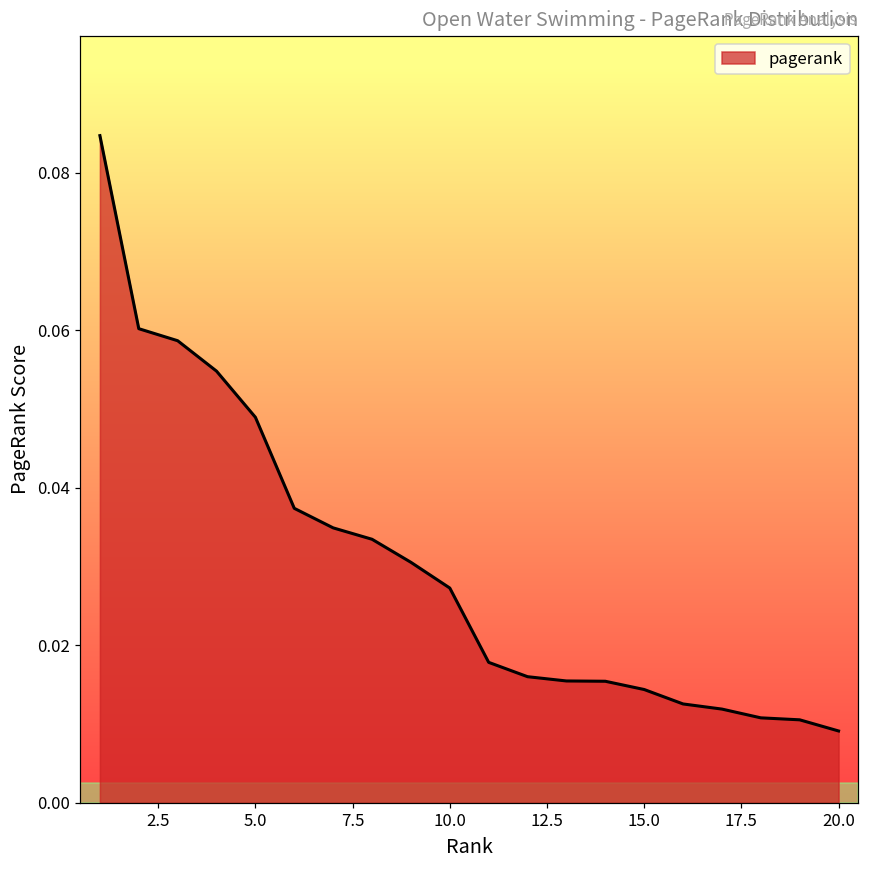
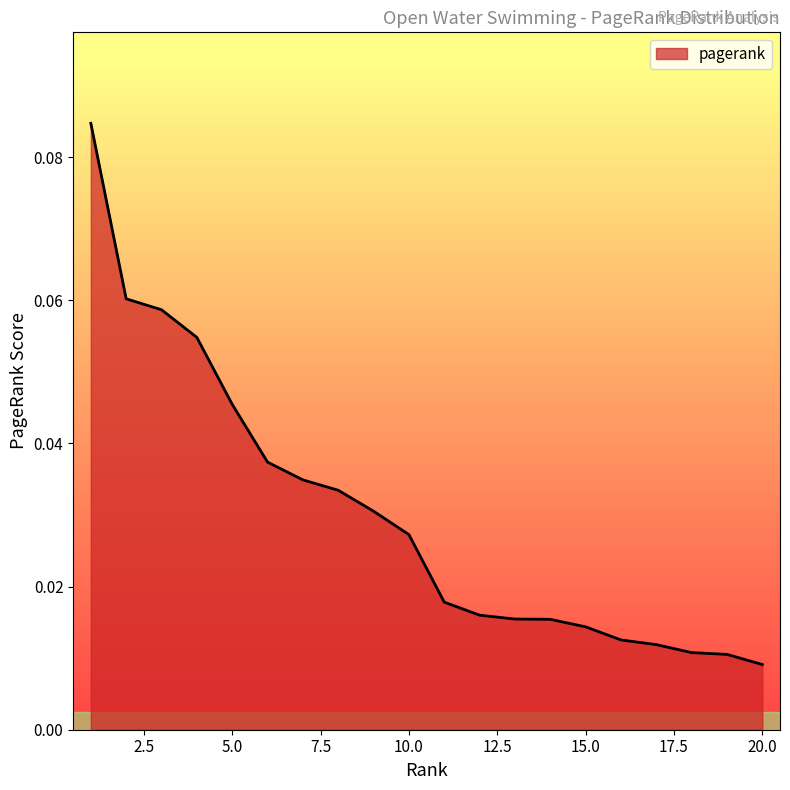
  {
-   "5.0": 0.049,
+   "5.0": 0.045,
    "10.0": 0.027,
    "15.0": 0.014,
    "20.0": 0.009
  }
